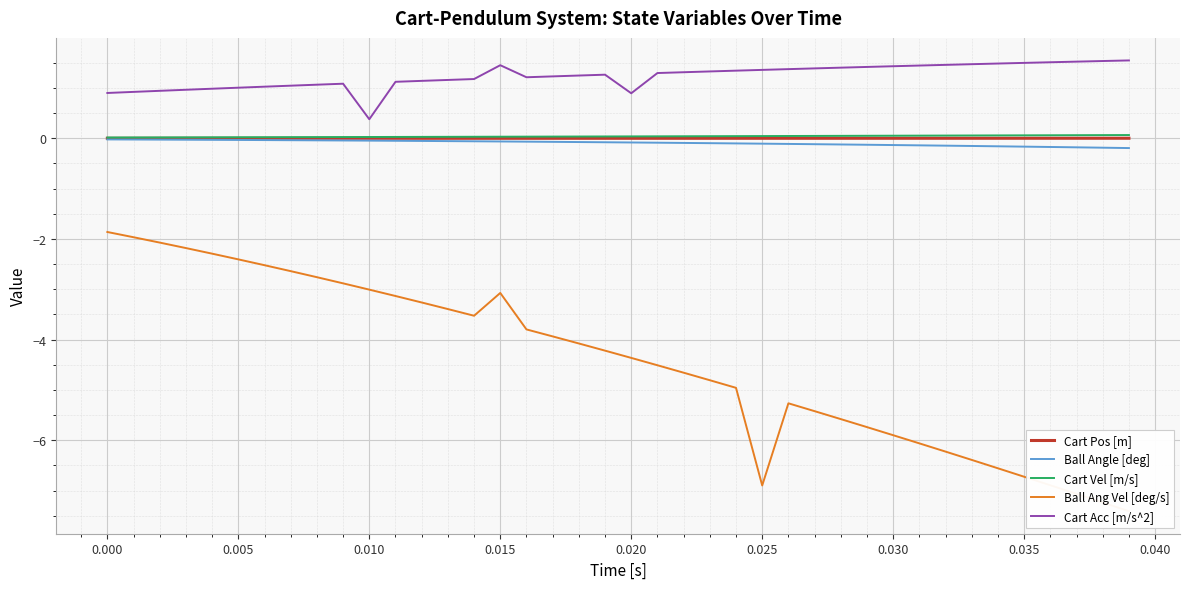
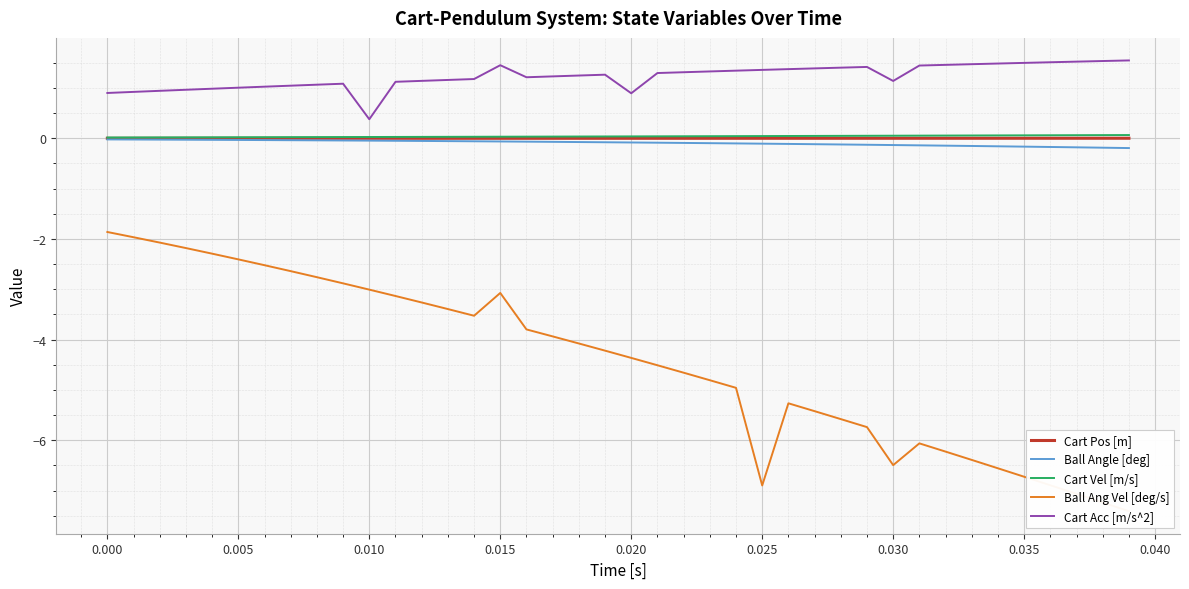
  {
    "Cart Pos [m]": {
      "0.030": 0.0,
      "0.035": 0.0
    },
    "Ball Angle [deg]": {
      "0.015": -0.1,
      "0.020": -0.1,
      "0.025": -0.1,
      "0.030": -0.1,
      "0.035": -0.2
    },
    "Cart Vel [m/s]": {
      "0.030": 0.1,
      "0.035": 0.1
    },
    "Ball Ang Vel [deg/s]": {
      "0.000": -1.9,
      "0.005": -2.4,
      "0.010": -3.0,
      "0.015": -3.1,
      "0.020": -4.4,
      "0.025": -6.9,
-     "0.030": -5.9,
+     "0.030": -6.5,
      "0.035": -6.7
    },
    "Cart Acc [m/s^2]": {
      "0.000": 0.9,
      "0.005": 1.0,
      "0.010": 0.4,
      "0.015": 1.5,
      "0.020": 0.9,
      "0.025": 1.4,
-     "0.030": 1.4,
+     "0.030": 1.1,
      "0.035": 1.5
    }
  }
